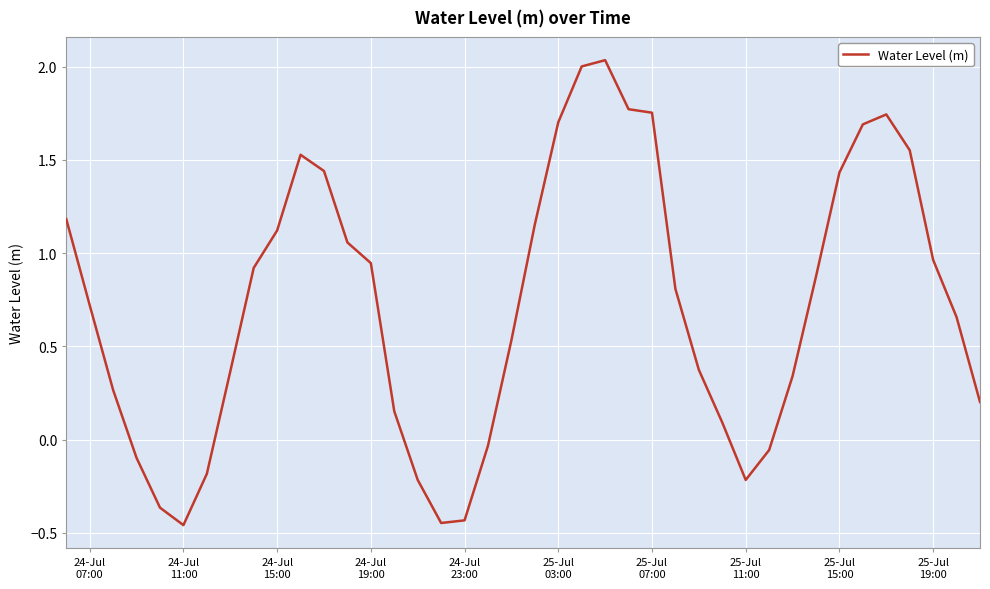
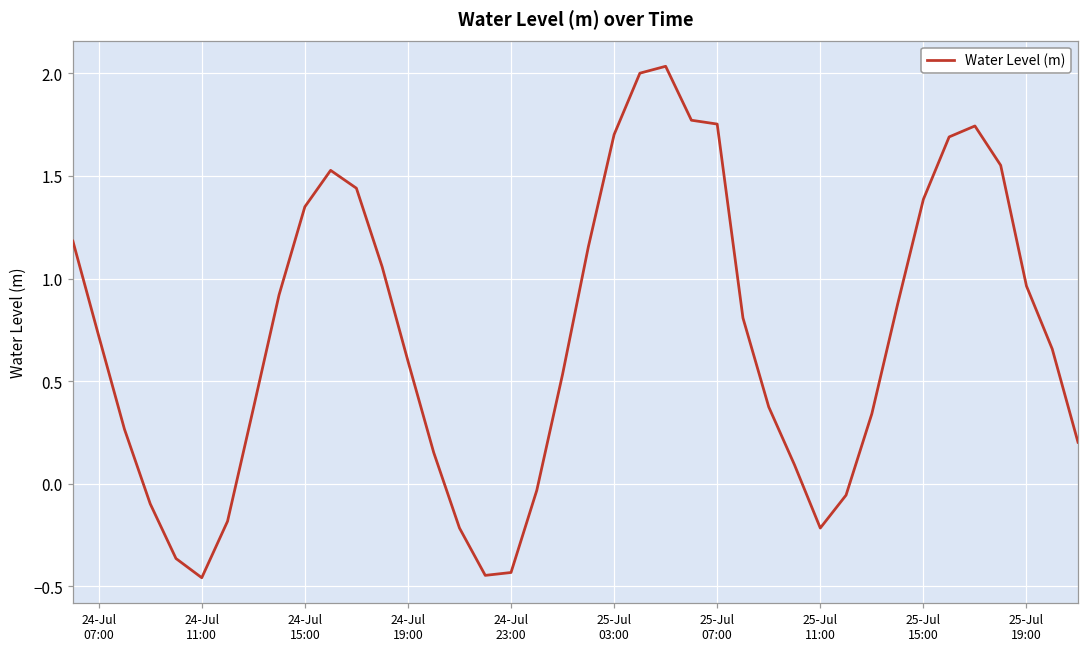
  {
    "24-Jul 07:00": 0.72,
    "24-Jul 11:00": -0.46,
-   "24-Jul 15:00": 1.12,
-   "24-Jul 19:00": 0.95,
+   "24-Jul 15:00": 1.35,
+   "24-Jul 19:00": 0.60,
    "24-Jul 23:00": -0.43,
    "25-Jul 03:00": 1.70,
    "25-Jul 07:00": 1.75,
    "25-Jul 11:00": -0.22,
-   "25-Jul 15:00": 1.43,
+   "25-Jul 15:00": 1.39,
    "25-Jul 19:00": 0.96
  }
